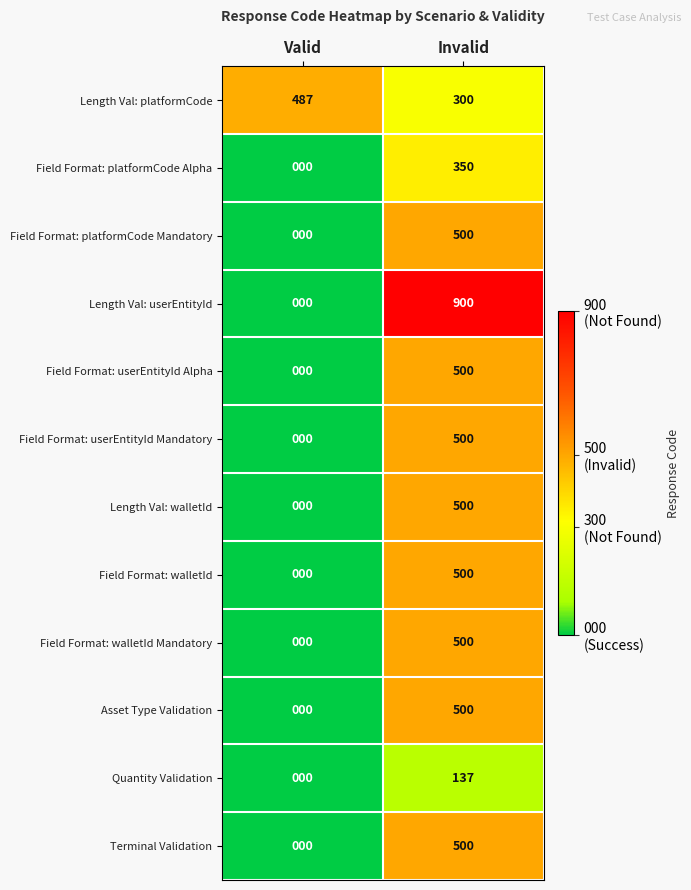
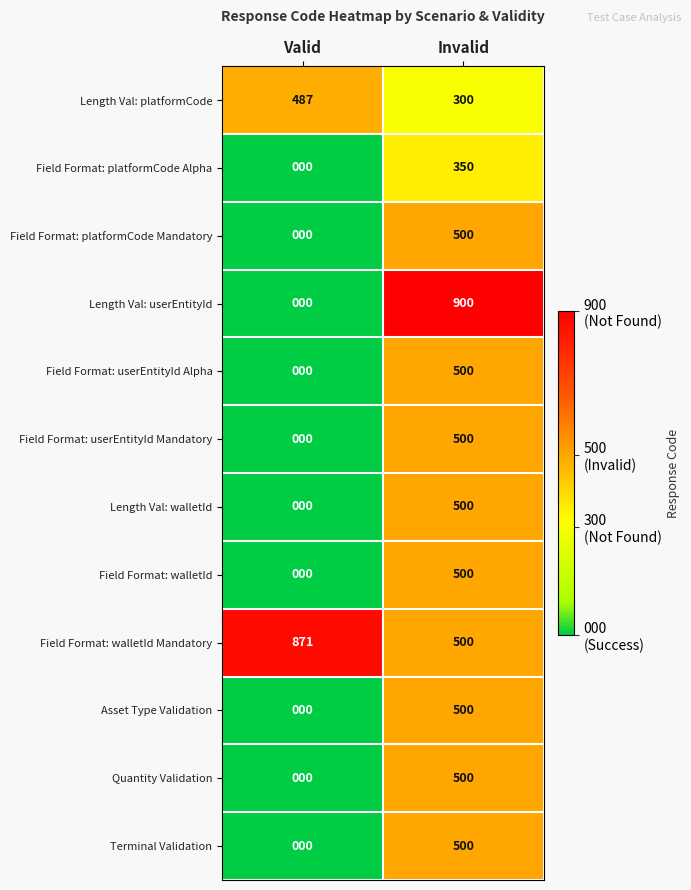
  {
    "Length Val: platformCode": {
      "Valid": "487",
      "Invalid": "300"
    },
    "Field Format: platformCode Alpha": {
      "Valid": "000",
      "Invalid": "350"
    },
    "Field Format: platformCode Mandatory": {
      "Valid": "000",
      "Invalid": "500"
    },
    "Length Val: userEntityId": {
      "Valid": "000",
      "Invalid": "900"
    },
    "Field Format: userEntityId Alpha": {
      "Valid": "000",
      "Invalid": "500"
    },
    "Field Format: userEntityId Mandatory": {
      "Valid": "000",
      "Invalid": "500"
    },
    "Length Val: walletId": {
      "Valid": "000",
      "Invalid": "500"
    },
    "Field Format: walletId": {
      "Valid": "000",
      "Invalid": "500"
    },
    "Field Format: walletId Mandatory": {
-     "Valid": "000",
+     "Valid": "871",
      "Invalid": "500"
    },
    "Asset Type Validation": {
      "Valid": "000",
      "Invalid": "500"
    },
    "Quantity Validation": {
      "Valid": "000",
-     "Invalid": "137"
+     "Invalid": "500"
    },
    "Terminal Validation": {
      "Valid": "000",
      "Invalid": "500"
    }
  }
